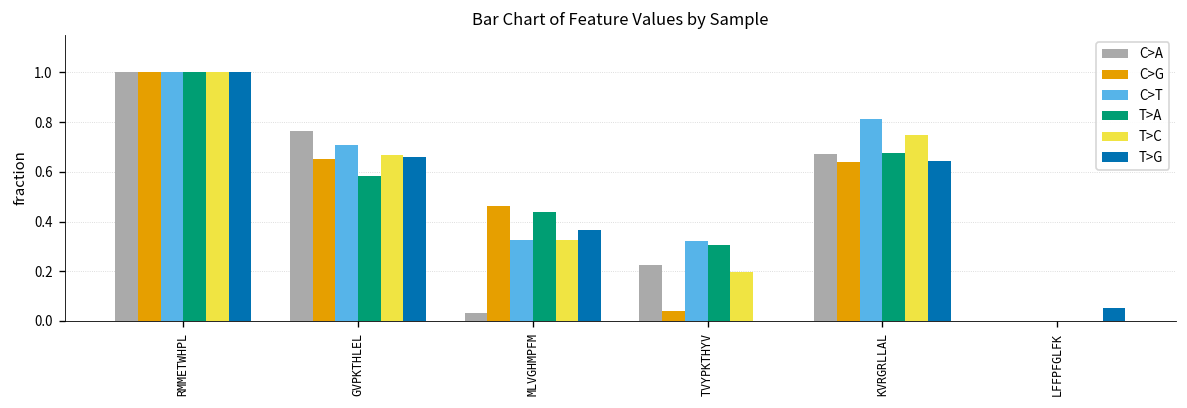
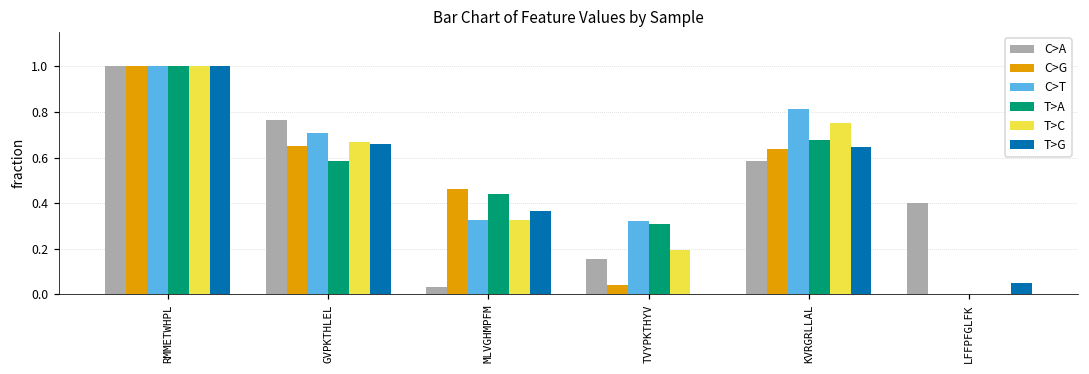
  {
    "C>A": {
      "RMMETWHPL": 1.00,
      "GVPKTHLEL": 0.77,
      "MLVGHMPFM": 0.03,
-     "TVYPKTHYV": 0.22,
-     "KVRGRLLAL": 0.67,
-     "LFFPFGLFK": 0.0
+     "TVYPKTHYV": 0.15,
+     "KVRGRLLAL": 0.58,
+     "LFFPFGLFK": 0.4
    },
    "C>G": {
      "RMMETWHPL": 1.00,
      "GVPKTHLEL": 0.65,
      "MLVGHMPFM": 0.46,
      "TVYPKTHYV": 0.04,
      "KVRGRLLAL": 0.64,
      "LFFPFGLFK": 0.00
    },
    "C>T": {
      "RMMETWHPL": 1.00,
      "GVPKTHLEL": 0.71,
      "MLVGHMPFM": 0.32,
      "TVYPKTHYV": 0.32,
      "KVRGRLLAL": 0.81,
      "LFFPFGLFK": 0.00
    },
    "T>A": {
      "RMMETWHPL": 1.00,
      "GVPKTHLEL": 0.58,
      "MLVGHMPFM": 0.44,
      "TVYPKTHYV": 0.31,
      "KVRGRLLAL": 0.68,
      "LFFPFGLFK": 0.00
    },
    "T>C": {
      "RMMETWHPL": 1.00,
      "GVPKTHLEL": 0.67,
      "MLVGHMPFM": 0.32,
      "TVYPKTHYV": 0.20,
      "KVRGRLLAL": 0.75,
      "LFFPFGLFK": 0.00
    },
    "T>G": {
      "RMMETWHPL": 1.00,
      "GVPKTHLEL": 0.66,
      "MLVGHMPFM": 0.36,
      "TVYPKTHYV": 0.00,
      "KVRGRLLAL": 0.64,
      "LFFPFGLFK": 0.05
    }
  }
